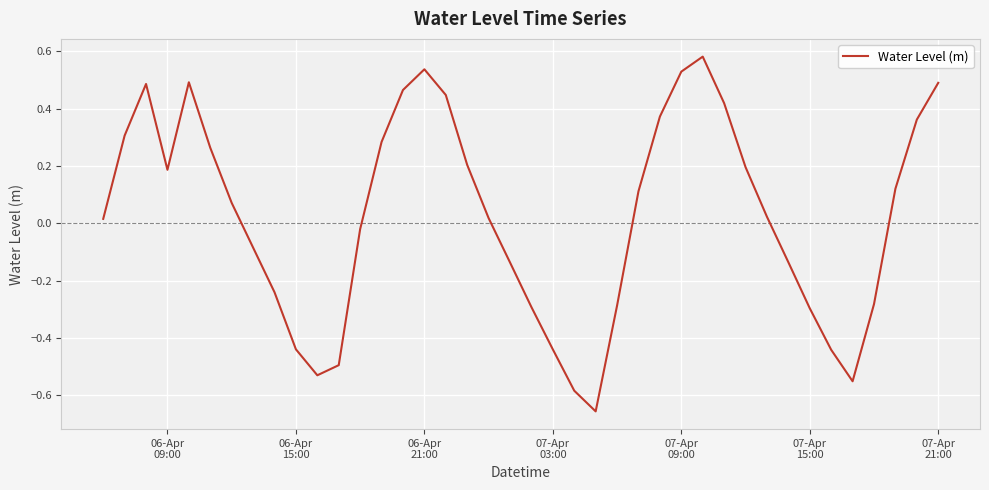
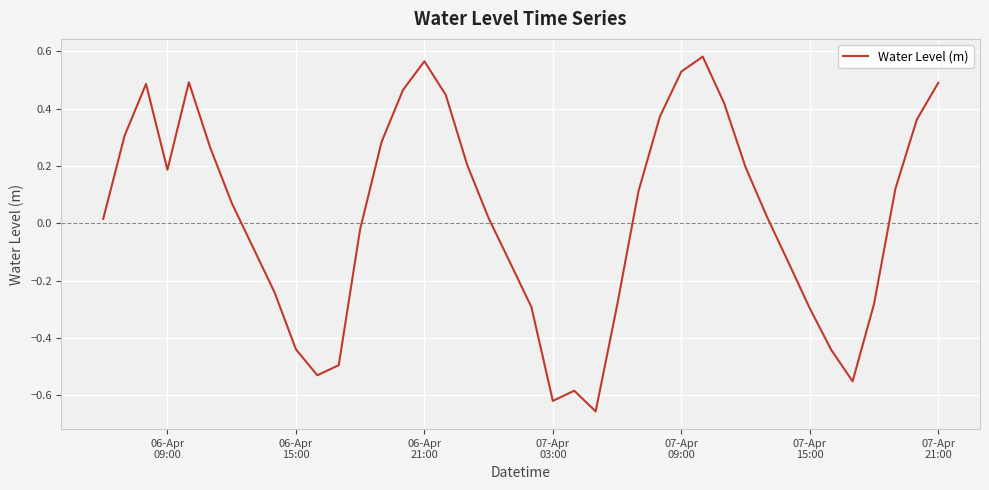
  {
    "06-Apr 09:00": 0.19,
    "06-Apr 15:00": -0.44,
-   "06-Apr 21:00": 0.54,
-   "07-Apr 03:00": -0.44,
+   "06-Apr 21:00": 0.57,
+   "07-Apr 03:00": -0.62,
    "07-Apr 09:00": 0.53,
    "07-Apr 15:00": -0.30,
    "07-Apr 21:00": 0.49
  }
